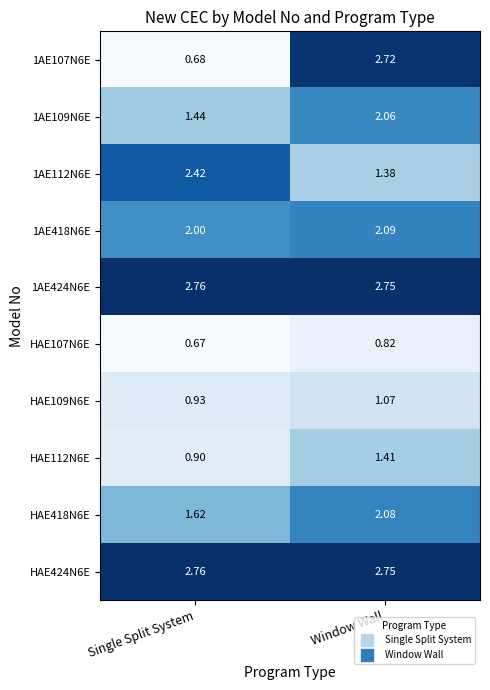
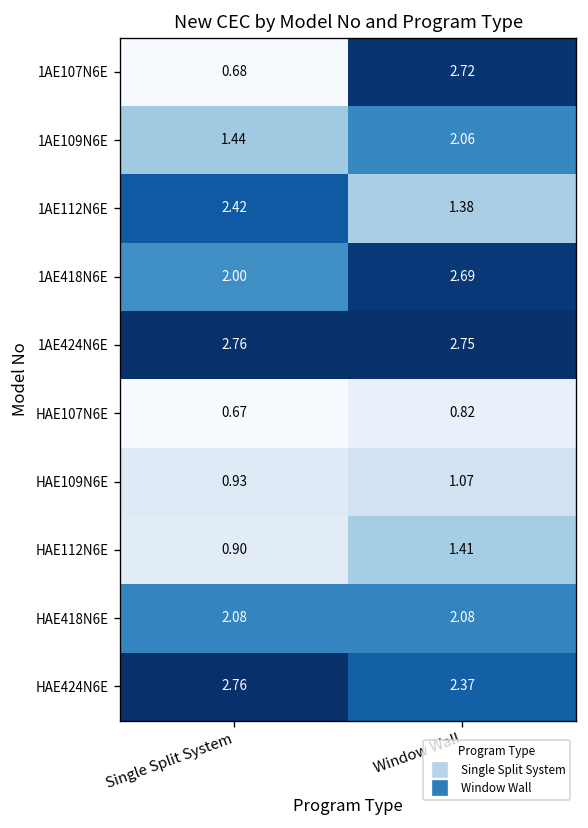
  {
    "1AE107N6E": {
      "Single Split System": 0.68,
      "Window Wall": 2.72
    },
    "1AE109N6E": {
      "Single Split System": 1.44,
      "Window Wall": 2.06
    },
    "1AE112N6E": {
      "Single Split System": 2.42,
      "Window Wall": 1.38
    },
    "1AE418N6E": {
      "Single Split System": 2.00,
-     "Window Wall": 2.09
+     "Window Wall": 2.69
    },
    "1AE424N6E": {
      "Single Split System": 2.76,
      "Window Wall": 2.75
    },
    "HAE107N6E": {
      "Single Split System": 0.67,
      "Window Wall": 0.82
    },
    "HAE109N6E": {
      "Single Split System": 0.93,
      "Window Wall": 1.07
    },
    "HAE112N6E": {
      "Single Split System": 0.90,
      "Window Wall": 1.41
    },
    "HAE418N6E": {
-     "Single Split System": 1.62,
+     "Single Split System": 2.08,
      "Window Wall": 2.08
    },
    "HAE424N6E": {
      "Single Split System": 2.76,
-     "Window Wall": 2.75
+     "Window Wall": 2.37
    }
  }
